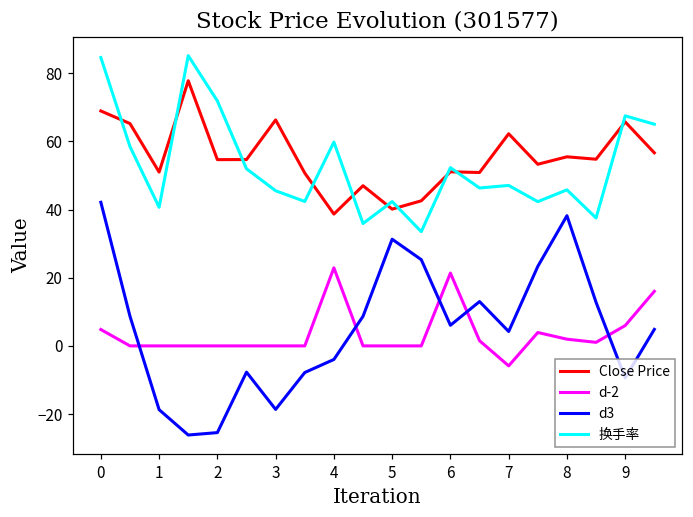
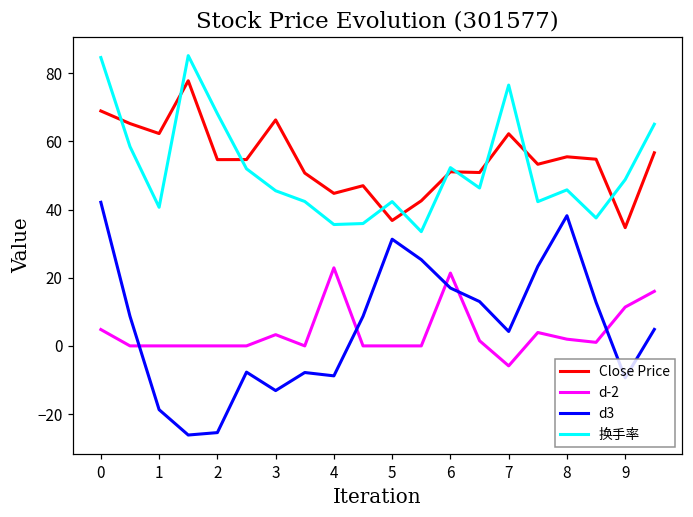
  {
    "Close Price": {
      "0": 69,
-     "1": 51,
+     "1": 62,
      "2": 55,
      "3": 66,
-     "4": 39,
-     "5": 40,
+     "4": 45,
+     "5": 37,
      "6": 51,
      "7": 62,
      "8": 55,
-     "9": 66
+     "9": 35
    },
    "d-2": {
      "0": 5,
      "1": 0,
      "2": 0,
-     "3": 0,
+     "3": 3,
      "4": 23,
      "5": 0,
      "6": 21,
      "7": -6,
      "8": 2,
-     "9": 6
+     "9": 11
    },
    "d3": {
      "0": 42,
      "1": -19,
      "2": -25,
-     "3": -19,
-     "4": -4,
+     "3": -13,
+     "4": -9,
      "5": 31,
-     "6": 6,
+     "6": 17,
      "7": 4,
      "8": 38
    },
    "换手率": {
      "0": 85,
      "1": 41,
-     "2": 72,
+     "2": 68,
      "3": 46,
-     "4": 60,
+     "4": 36,
      "5": 42,
      "6": 52,
-     "7": 47,
+     "7": 77,
      "8": 46,
-     "9": 68
+     "9": 49
    }
  }
